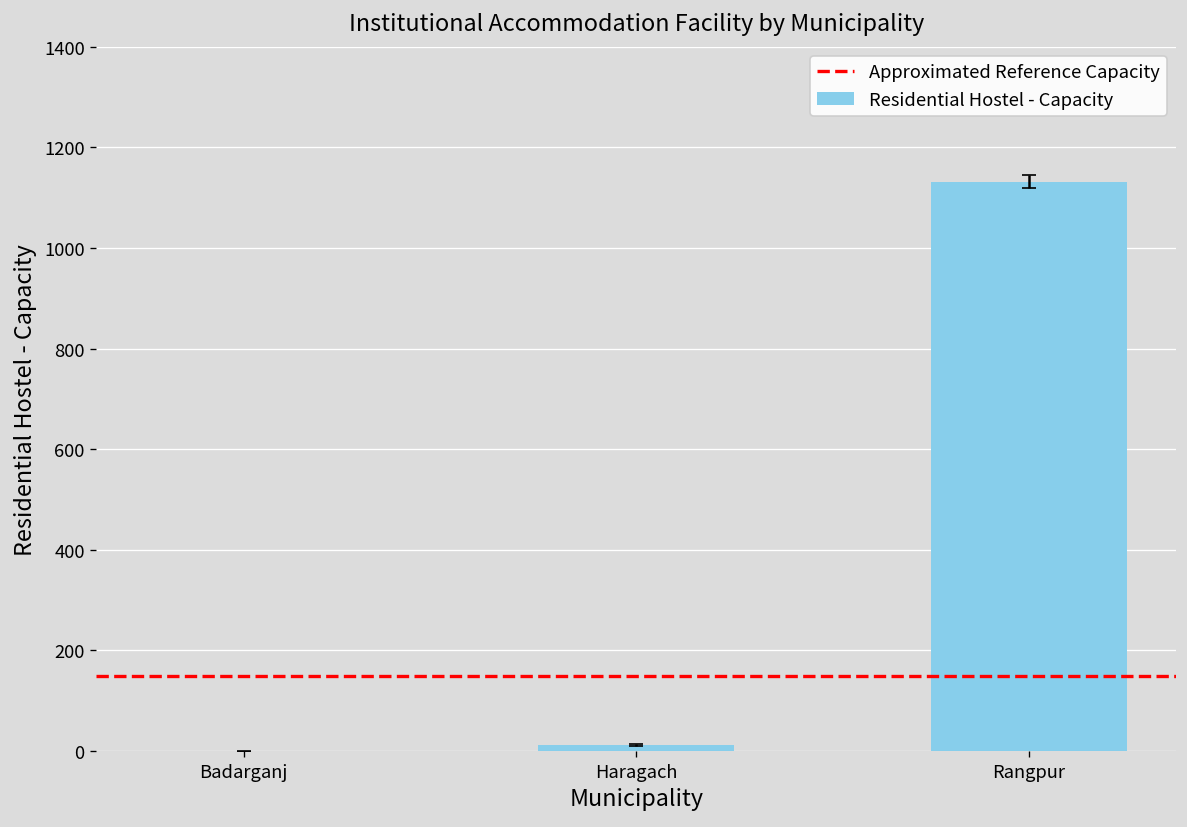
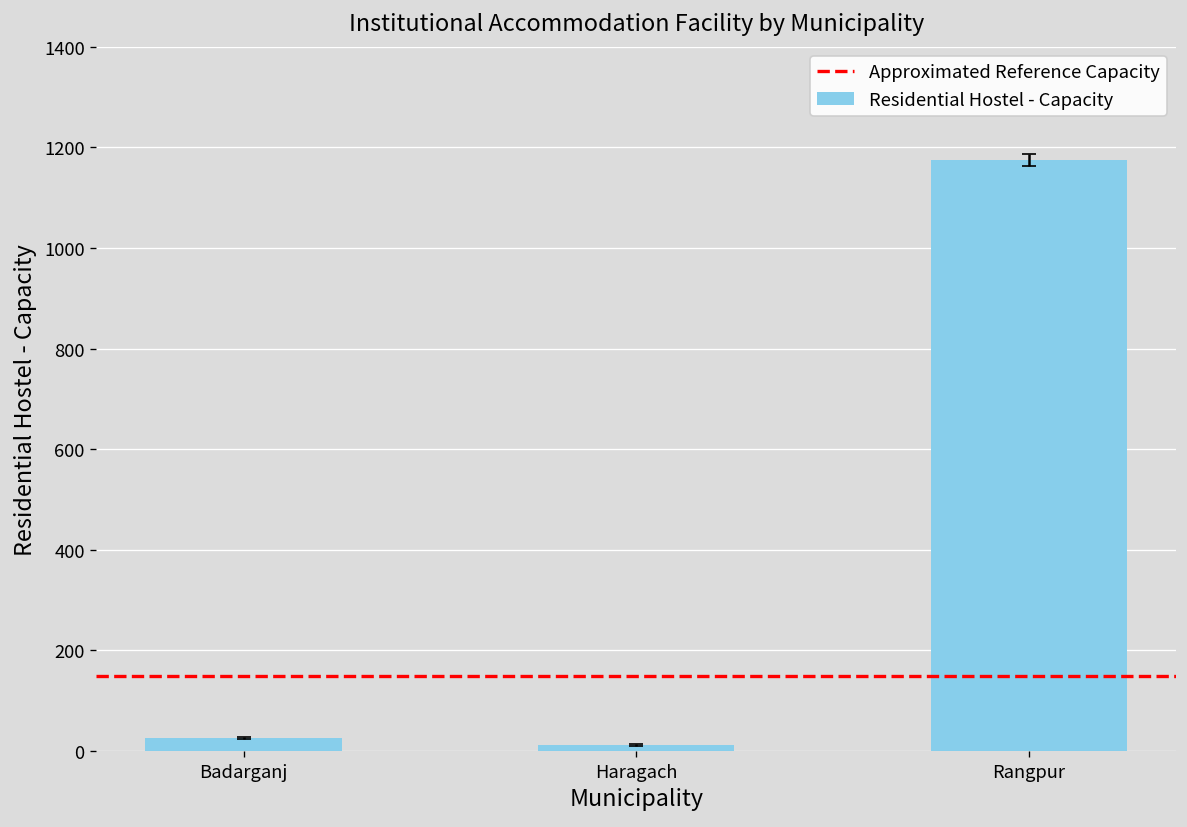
  {
    "Residential Hostel - Capacity": {
-     "Badarganj": 0,
+     "Badarganj": 30,
      "Haragach": 10,
-     "Rangpur": 1130
+     "Rangpur": 1180
    }
  }
